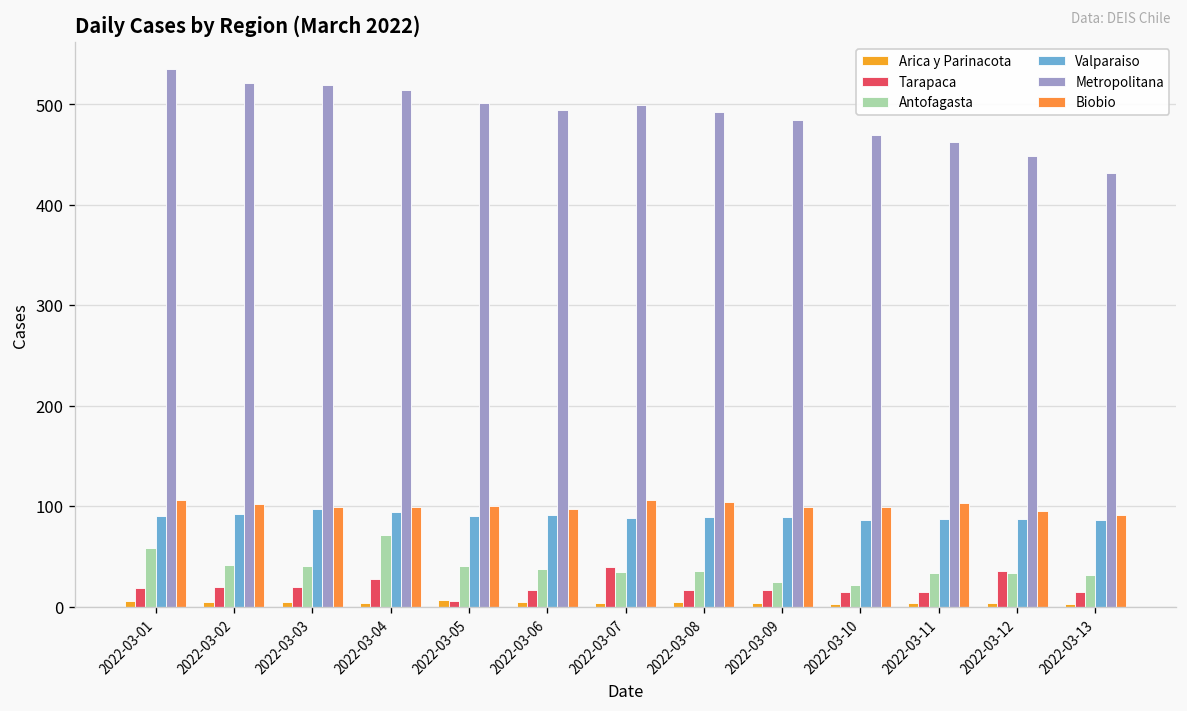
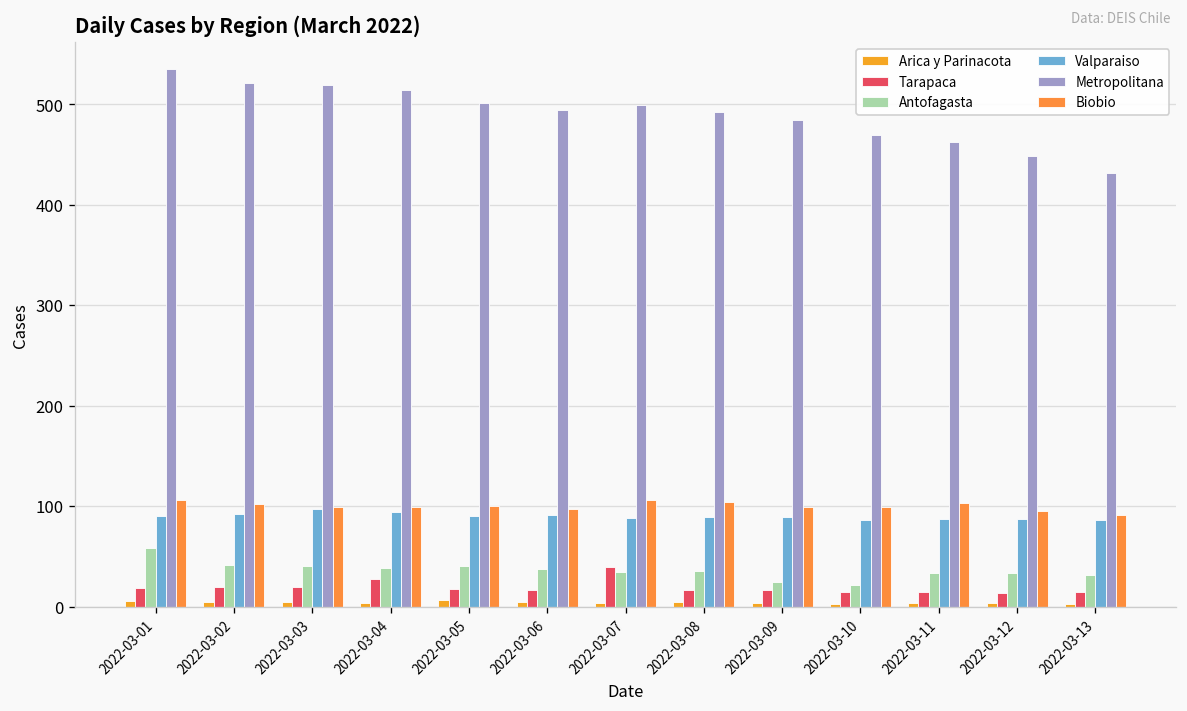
  {
    "Tarapaca": {
      "2022-03-01": 20,
      "2022-03-02": 20,
      "2022-03-03": 20,
      "2022-03-04": 30,
-     "2022-03-05": 10,
+     "2022-03-05": 20,
      "2022-03-06": 20,
      "2022-03-07": 40,
      "2022-03-08": 20,
      "2022-03-09": 20,
      "2022-03-10": 20,
      "2022-03-11": 20,
-     "2022-03-12": 40,
+     "2022-03-12": 10,
      "2022-03-13": 20
    },
    "Antofagasta": {
      "2022-03-01": 60,
      "2022-03-02": 40,
      "2022-03-03": 40,
-     "2022-03-04": 70,
+     "2022-03-04": 40,
      "2022-03-05": 40,
      "2022-03-06": 40,
      "2022-03-07": 40,
      "2022-03-08": 40,
      "2022-03-09": 30,
      "2022-03-10": 20,
      "2022-03-11": 30,
      "2022-03-12": 30,
      "2022-03-13": 30
    }
  }
